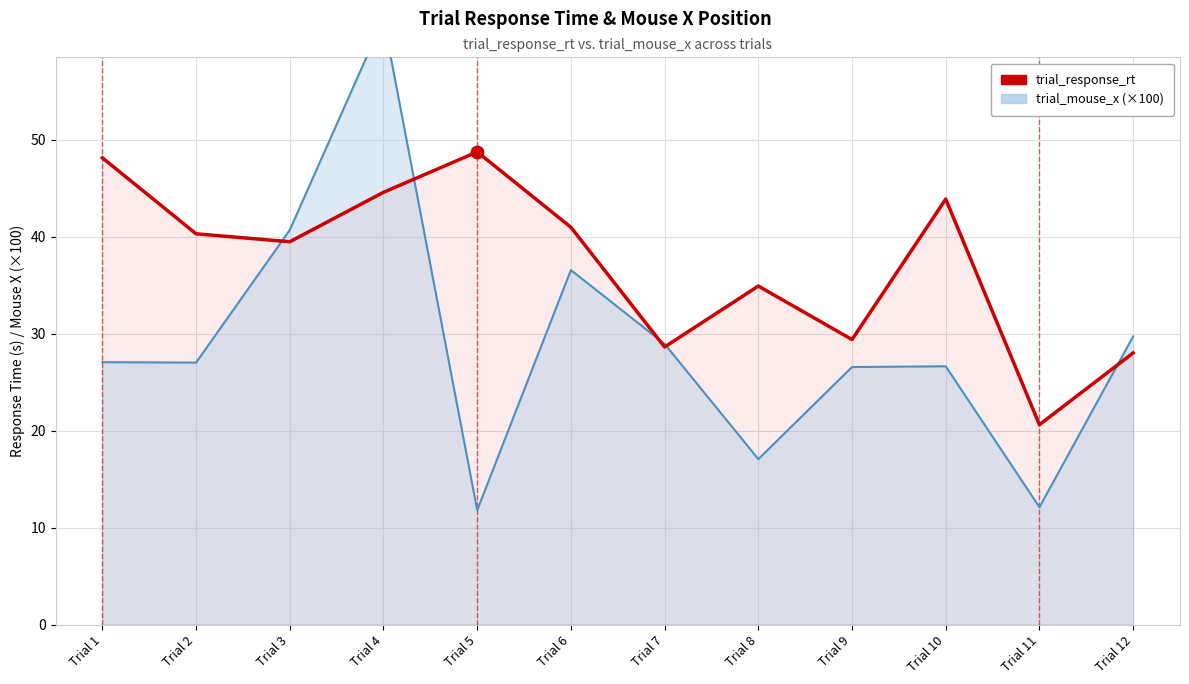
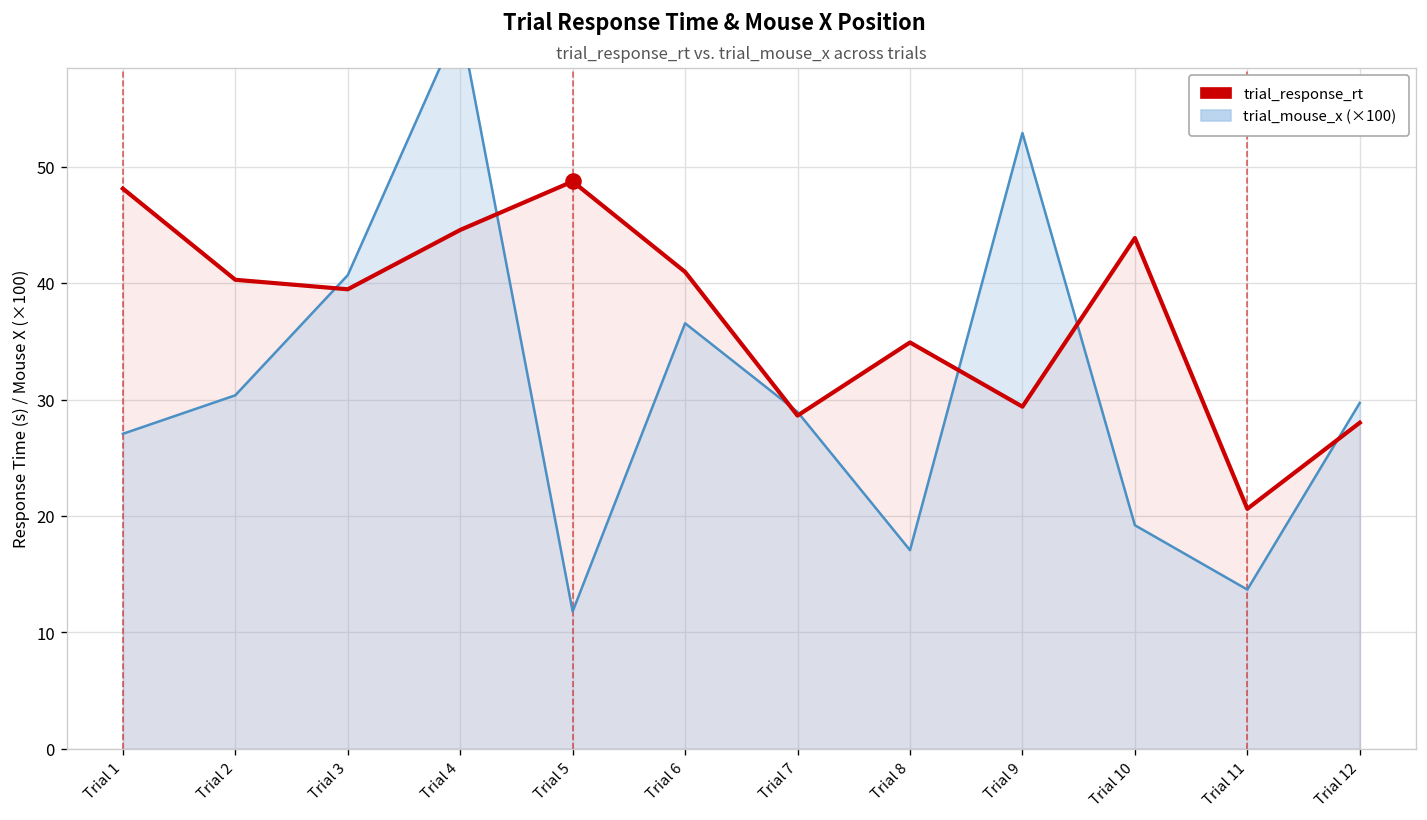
  {
    "trial_mouse_x (×100)": {
      "Trial 1": 27,
-     "Trial 2": 27,
+     "Trial 2": 30,
      "Trial 3": 41,
      "Trial 5": 12,
      "Trial 6": 37,
      "Trial 7": 29,
      "Trial 8": 17,
-     "Trial 9": 27,
-     "Trial 10": 27,
-     "Trial 11": 12,
+     "Trial 9": 53,
+     "Trial 10": 19,
+     "Trial 11": 14,
      "Trial 12": 30
    }
  }
